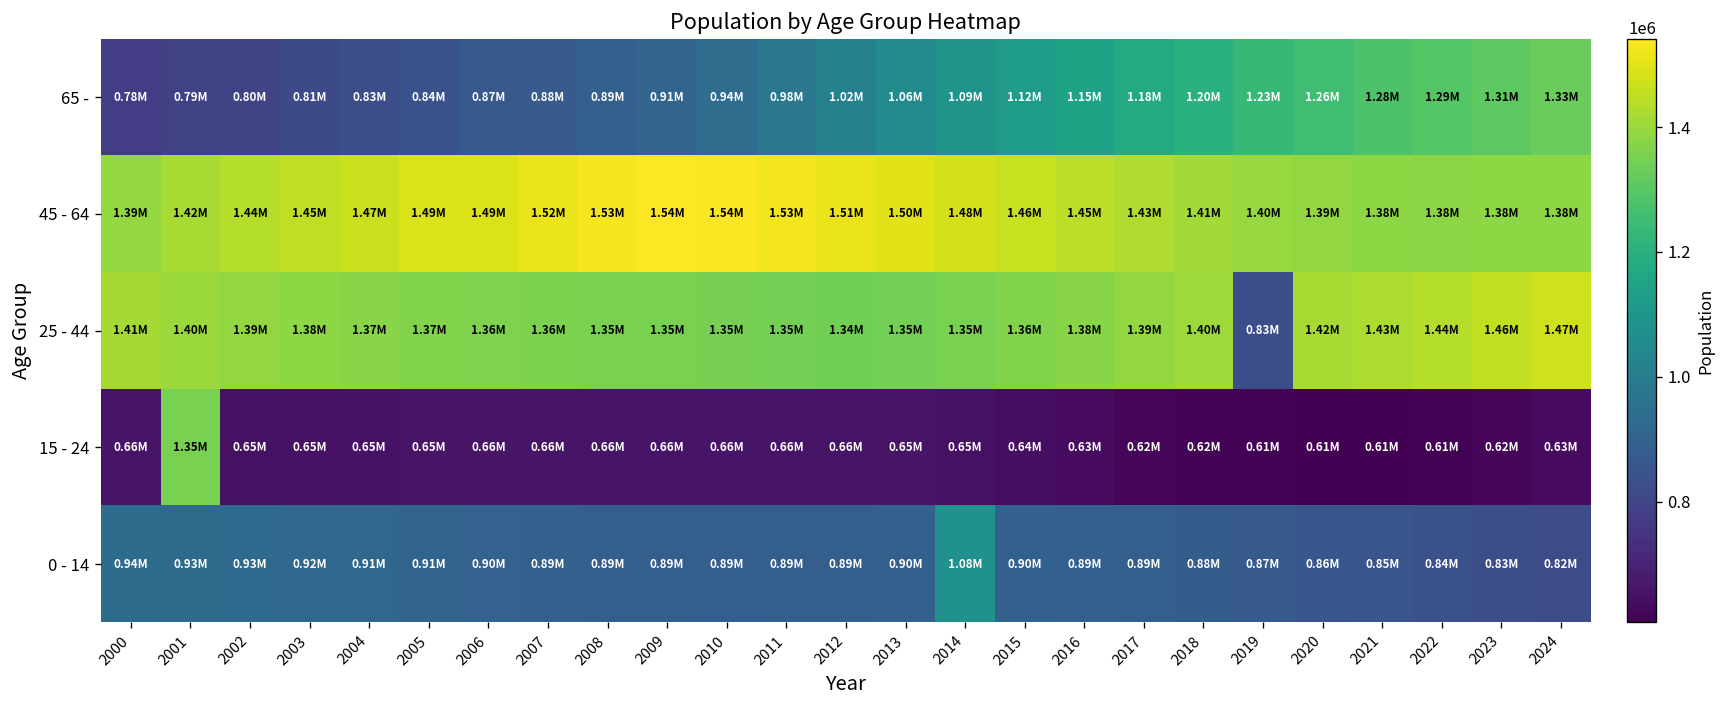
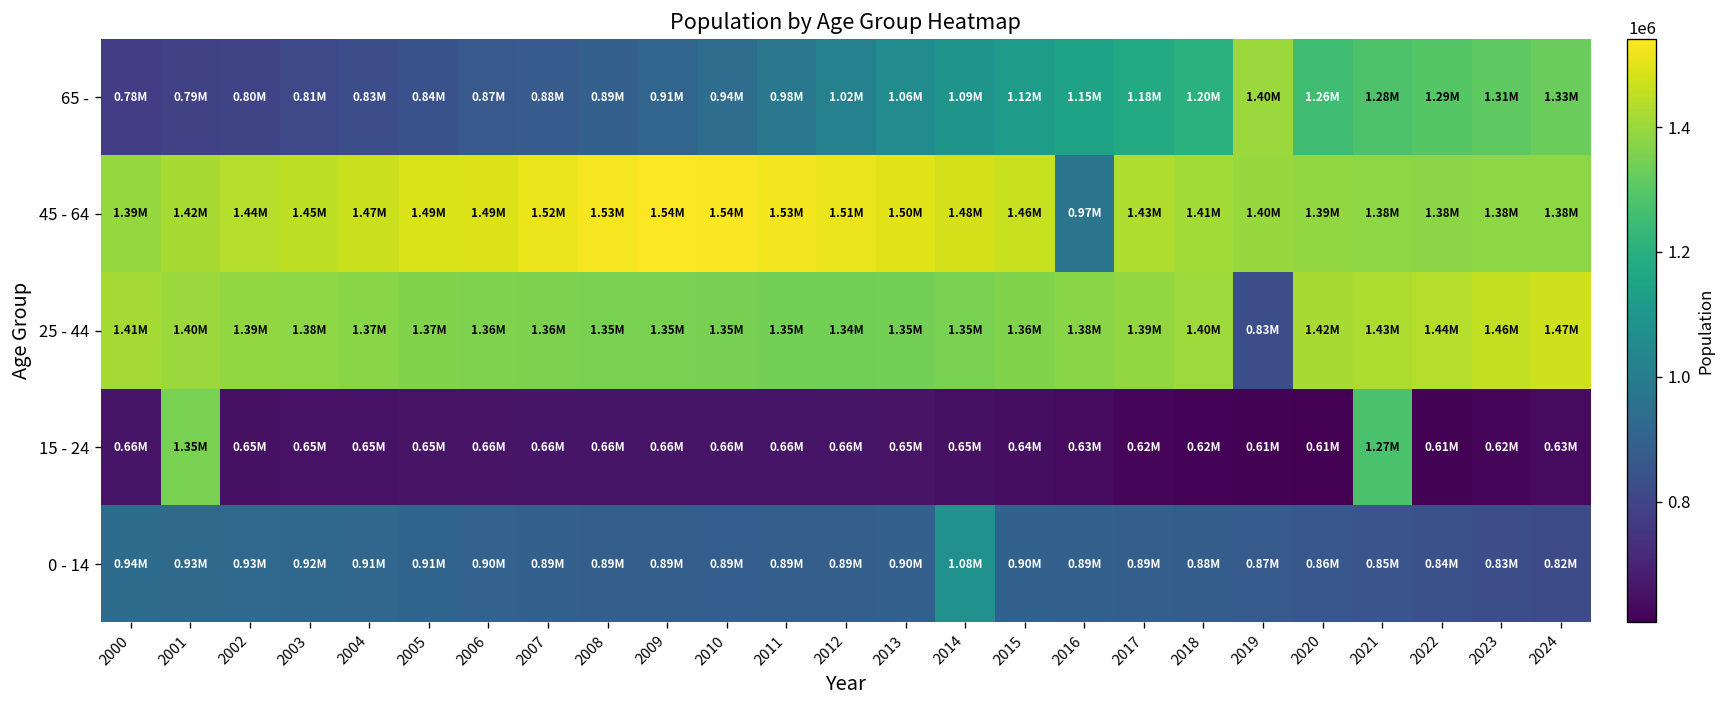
  {
    "65 -": {
      "2000": "0.78M",
      "2001": "0.79M",
      "2002": "0.80M",
      "2003": "0.81M",
      "2004": "0.83M",
      "2005": "0.84M",
      "2006": "0.87M",
      "2007": "0.88M",
      "2008": "0.89M",
      "2009": "0.91M",
      "2010": "0.94M",
      "2011": "0.98M",
      "2012": "1.02M",
      "2013": "1.06M",
      "2014": "1.09M",
      "2015": "1.12M",
      "2016": "1.15M",
      "2017": "1.18M",
      "2018": "1.20M",
-     "2019": "1.23M",
+     "2019": "1.40M",
      "2020": "1.26M",
      "2021": "1.28M",
      "2022": "1.29M",
      "2023": "1.31M",
      "2024": "1.33M"
    },
    "45 - 64": {
      "2000": "1.39M",
      "2001": "1.42M",
      "2002": "1.44M",
      "2003": "1.45M",
      "2004": "1.47M",
      "2005": "1.49M",
      "2006": "1.49M",
      "2007": "1.52M",
      "2008": "1.53M",
      "2009": "1.54M",
      "2010": "1.54M",
      "2011": "1.53M",
      "2012": "1.51M",
      "2013": "1.50M",
      "2014": "1.48M",
      "2015": "1.46M",
-     "2016": "1.45M",
+     "2016": "0.97M",
      "2017": "1.43M",
      "2018": "1.41M",
      "2019": "1.40M",
      "2020": "1.39M",
      "2021": "1.38M",
      "2022": "1.38M",
      "2023": "1.38M",
      "2024": "1.38M"
    },
    "25 - 44": {
      "2000": "1.41M",
      "2001": "1.40M",
      "2002": "1.39M",
      "2003": "1.38M",
      "2004": "1.37M",
      "2005": "1.37M",
      "2006": "1.36M",
      "2007": "1.36M",
      "2008": "1.35M",
      "2009": "1.35M",
      "2010": "1.35M",
      "2011": "1.35M",
      "2012": "1.34M",
      "2013": "1.35M",
      "2014": "1.35M",
      "2015": "1.36M",
      "2016": "1.38M",
      "2017": "1.39M",
      "2018": "1.40M",
      "2019": "0.83M",
      "2020": "1.42M",
      "2021": "1.43M",
      "2022": "1.44M",
      "2023": "1.46M",
      "2024": "1.47M"
    },
    "15 - 24": {
      "2000": "0.66M",
      "2001": "1.35M",
      "2002": "0.65M",
      "2003": "0.65M",
      "2004": "0.65M",
      "2005": "0.65M",
      "2006": "0.66M",
      "2007": "0.66M",
      "2008": "0.66M",
      "2009": "0.66M",
      "2010": "0.66M",
      "2011": "0.66M",
      "2012": "0.66M",
      "2013": "0.65M",
      "2014": "0.65M",
      "2015": "0.64M",
      "2016": "0.63M",
      "2017": "0.62M",
      "2018": "0.62M",
      "2019": "0.61M",
      "2020": "0.61M",
-     "2021": "0.61M",
+     "2021": "1.27M",
      "2022": "0.61M",
      "2023": "0.62M",
      "2024": "0.63M"
    },
    "0 - 14": {
      "2000": "0.94M",
      "2001": "0.93M",
      "2002": "0.93M",
      "2003": "0.92M",
      "2004": "0.91M",
      "2005": "0.91M",
      "2006": "0.90M",
      "2007": "0.89M",
      "2008": "0.89M",
      "2009": "0.89M",
      "2010": "0.89M",
      "2011": "0.89M",
      "2012": "0.89M",
      "2013": "0.90M",
      "2014": "1.08M",
      "2015": "0.90M",
      "2016": "0.89M",
      "2017": "0.89M",
      "2018": "0.88M",
      "2019": "0.87M",
      "2020": "0.86M",
      "2021": "0.85M",
      "2022": "0.84M",
      "2023": "0.83M",
      "2024": "0.82M"
    }
  }
